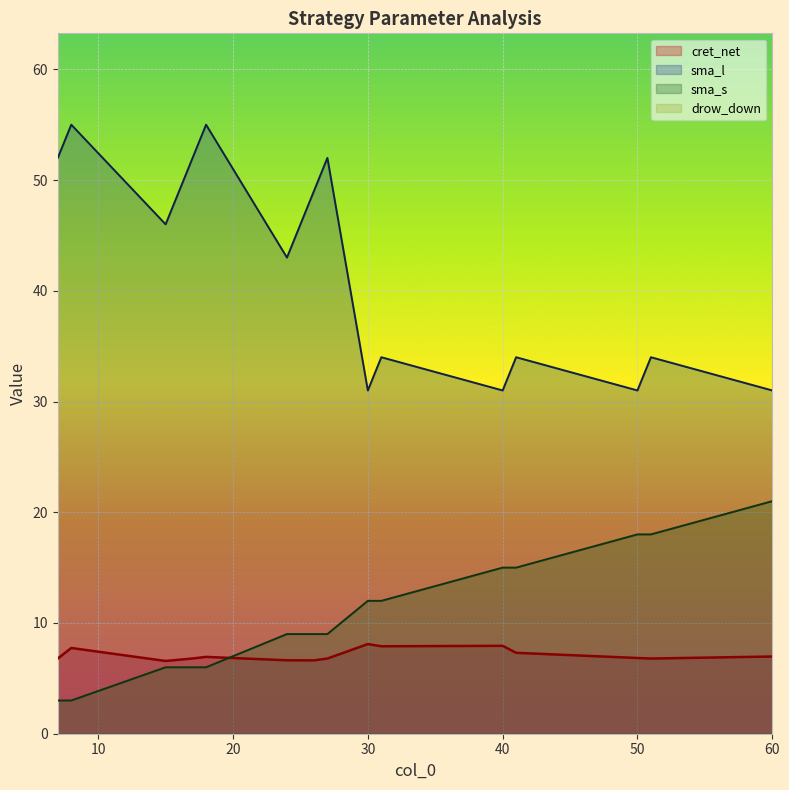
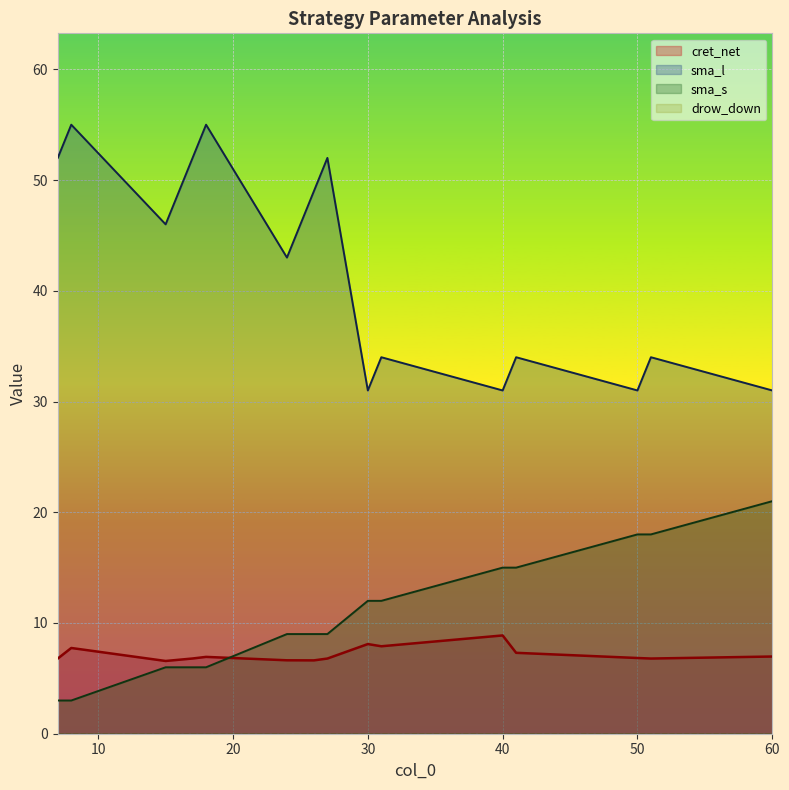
  {
    "cret_net": {
      "30": 8.1,
-     "40": 7.9,
+     "40": 8.9,
      "50": 6.8,
      "60": 7.0
    },
    "drow_down": {
      "30": 0.0,
      "40": 0.0,
      "50": 0.0,
      "60": 0.0
    }
  }
